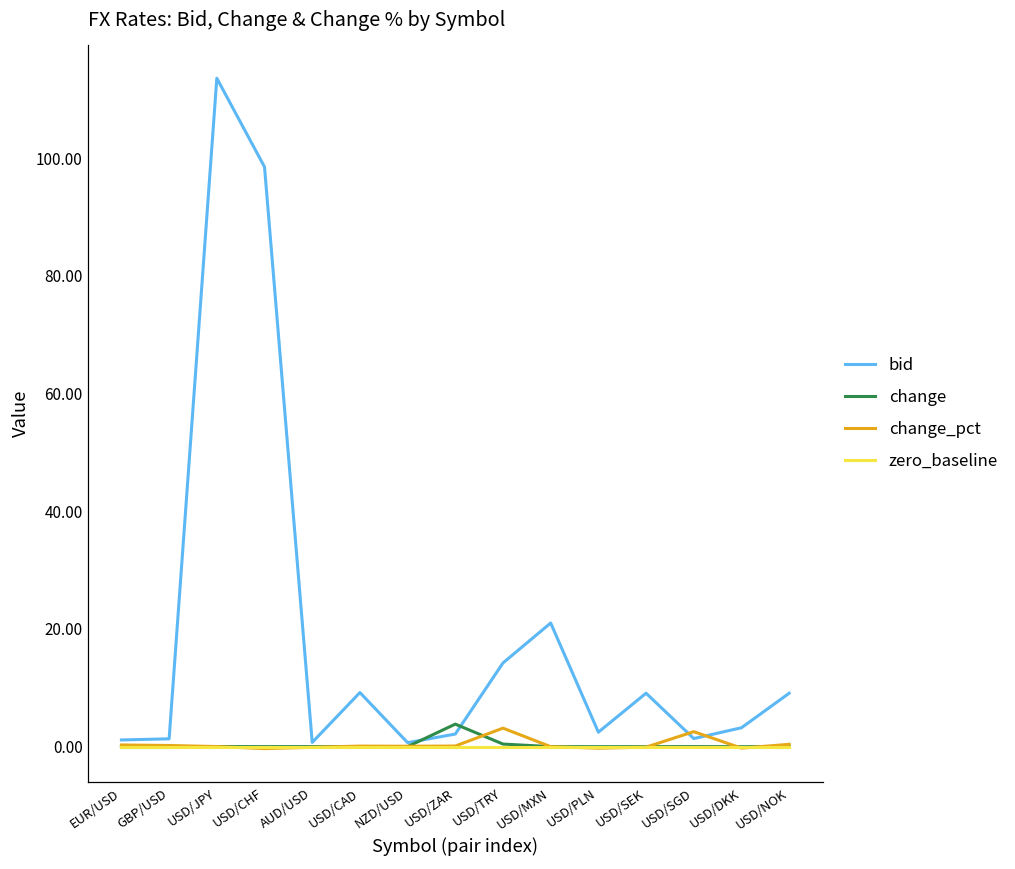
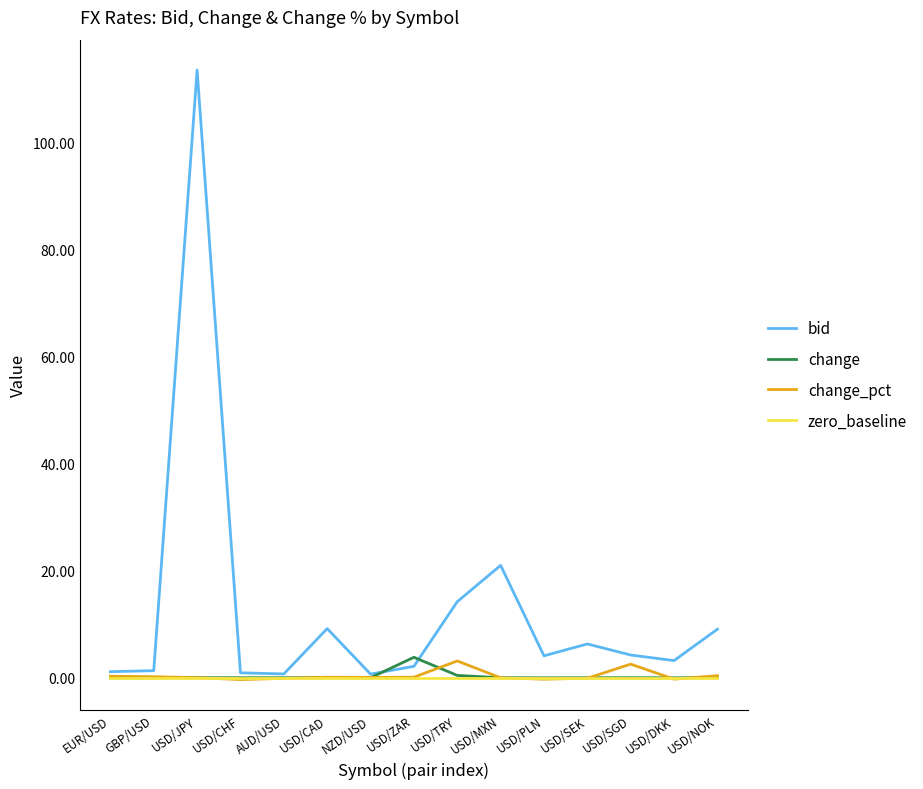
  {
    "bid": {
      "EUR/USD": 1,
      "GBP/USD": 1,
      "USD/JPY": 114,
-     "USD/CHF": 99,
+     "USD/CHF": 1,
      "AUD/USD": 1,
      "USD/CAD": 9,
      "NZD/USD": 1,
      "USD/ZAR": 2,
      "USD/TRY": 14,
      "USD/MXN": 21,
-     "USD/PLN": 2,
-     "USD/SEK": 9,
-     "USD/SGD": 1,
+     "USD/PLN": 4,
+     "USD/SEK": 6,
+     "USD/SGD": 4,
      "USD/DKK": 3,
      "USD/NOK": 9
    },
    "change": {
      "USD/ZAR": 4
    },
    "change_pct": {
      "USD/TRY": 3,
      "USD/SGD": 3
    }
  }
